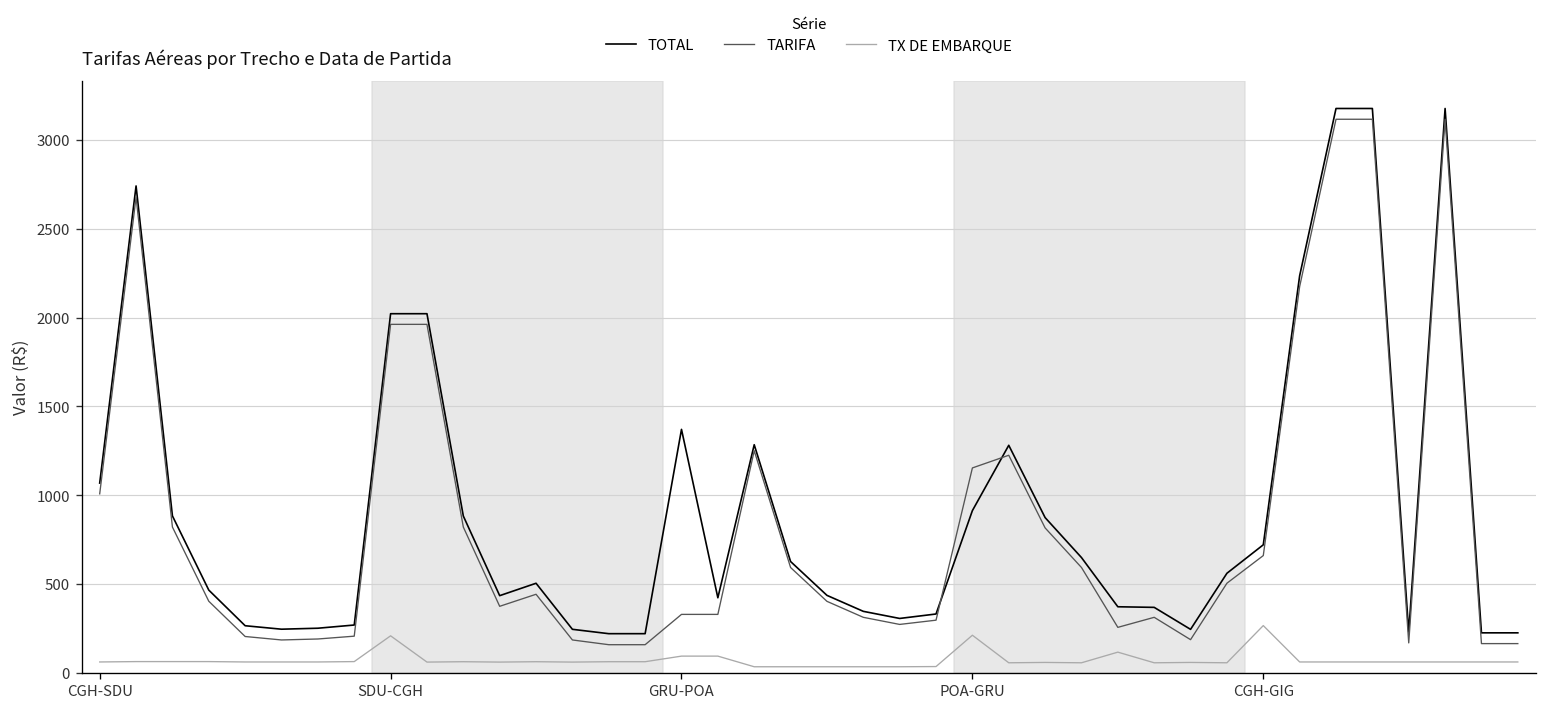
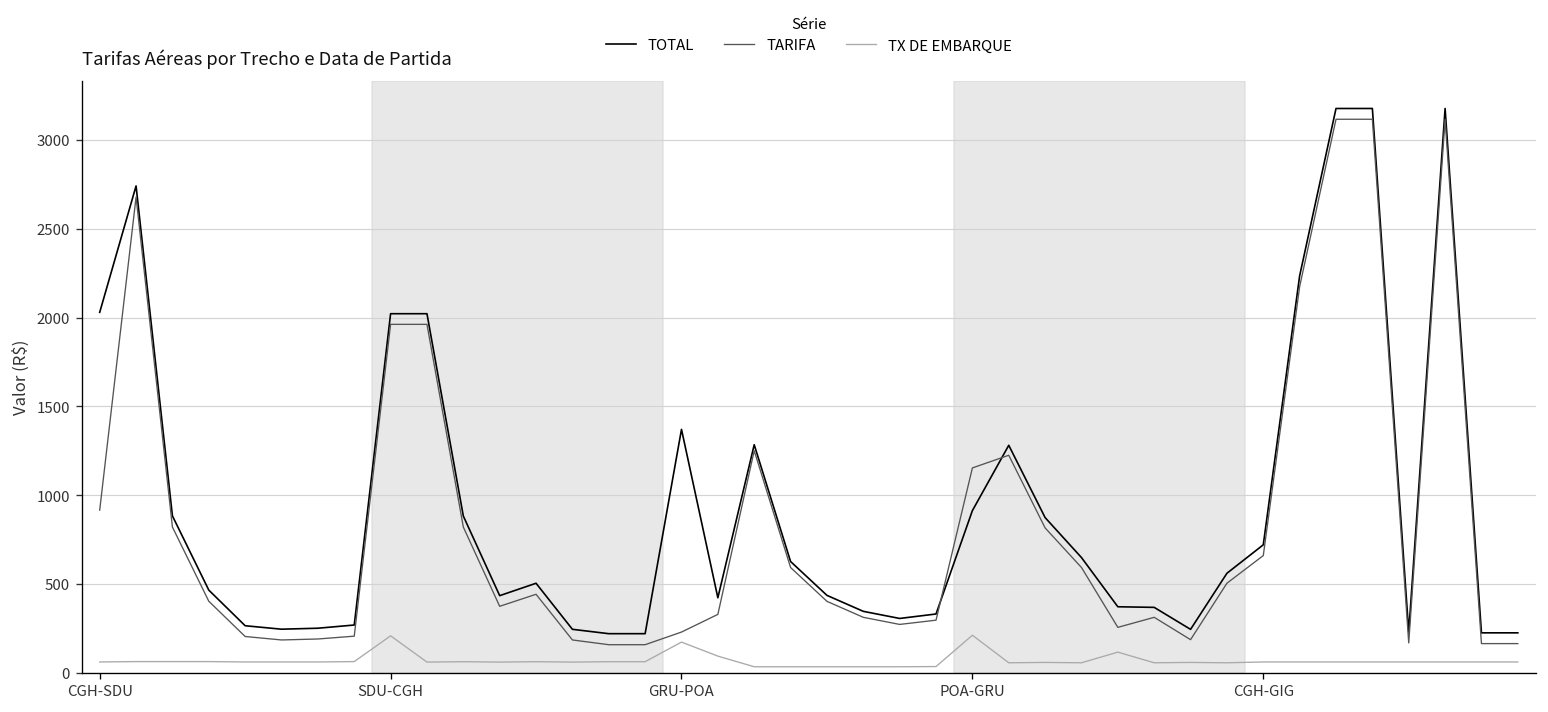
  {
    "TOTAL": {
-     "CGH-SDU": 1070,
+     "CGH-SDU": 2030,
      "SDU-CGH": 2020,
      "GRU-POA": 1370,
      "POA-GRU": 910,
      "CGH-GIG": 720
    },
    "TARIFA": {
-     "CGH-SDU": 1010,
+     "CGH-SDU": 920,
      "SDU-CGH": 1960,
-     "GRU-POA": 330,
+     "GRU-POA": 230,
      "POA-GRU": 1150,
      "CGH-GIG": 660
    },
    "TX DE EMBARQUE": {
      "CGH-SDU": 60,
      "SDU-CGH": 210,
-     "GRU-POA": 90,
+     "GRU-POA": 170,
      "POA-GRU": 210,
-     "CGH-GIG": 270
+     "CGH-GIG": 60
    }
  }
